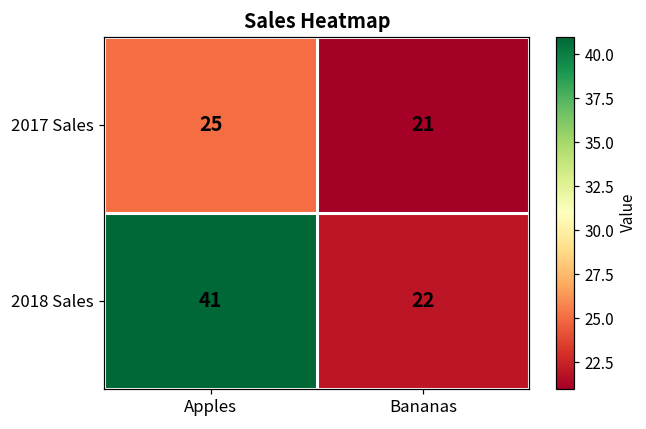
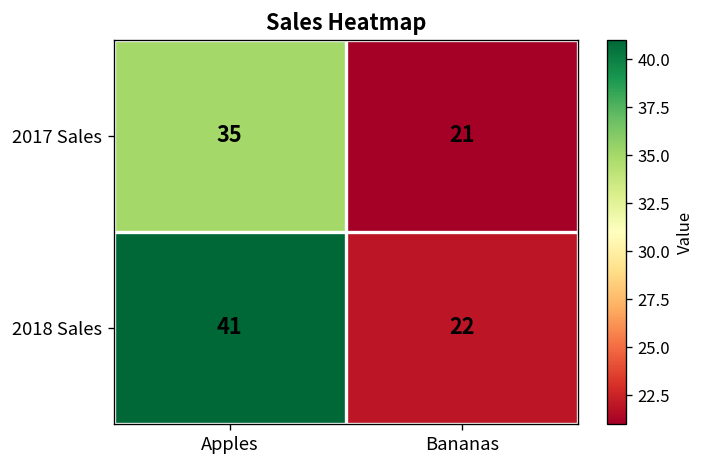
  {
    "2017 Sales": {
-     "Apples": 25,
+     "Apples": 35,
      "Bananas": 21
    },
    "2018 Sales": {
      "Apples": 41,
      "Bananas": 22
    }
  }
